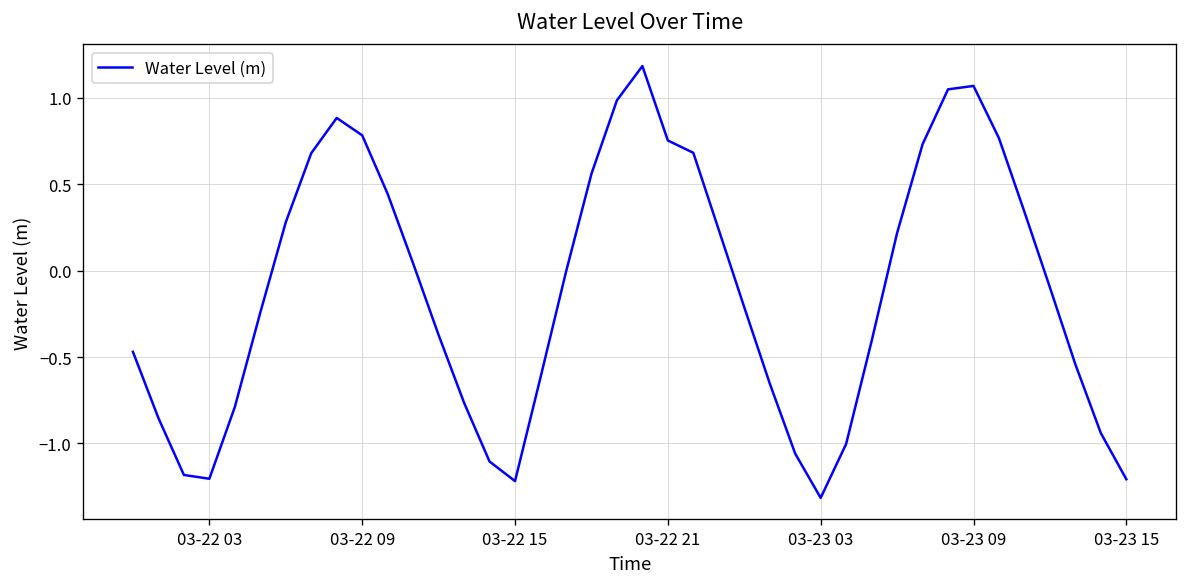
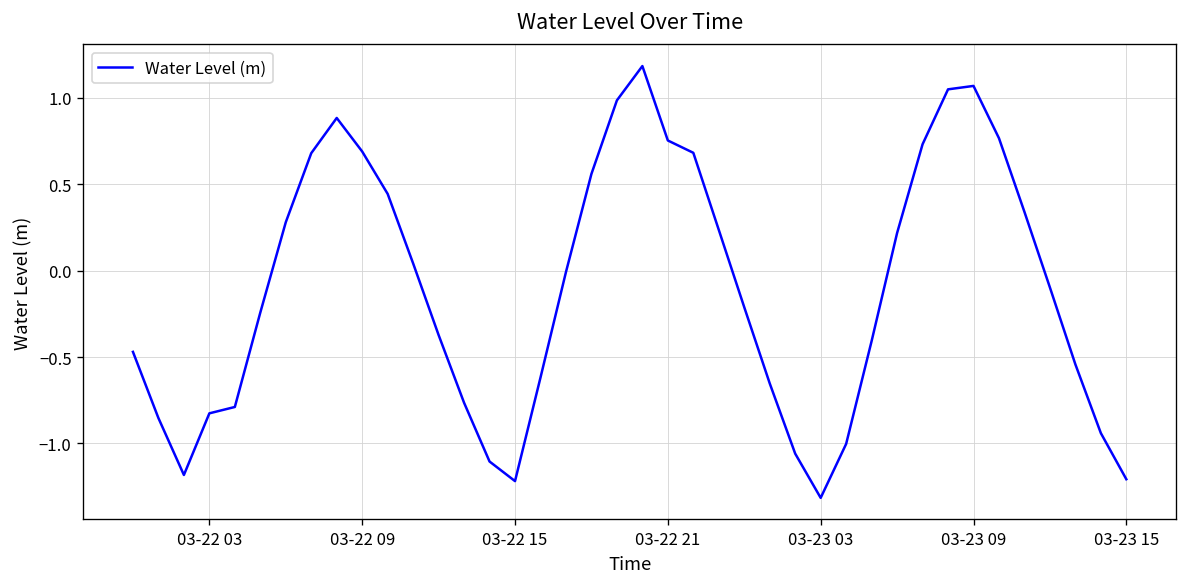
  {
-   "03-22 03": -1.20,
-   "03-22 09": 0.78,
+   "03-22 03": -0.83,
+   "03-22 09": 0.69,
    "03-22 15": -1.22,
    "03-22 21": 0.75,
    "03-23 03": -1.31,
    "03-23 09": 1.07,
    "03-23 15": -1.21
  }
